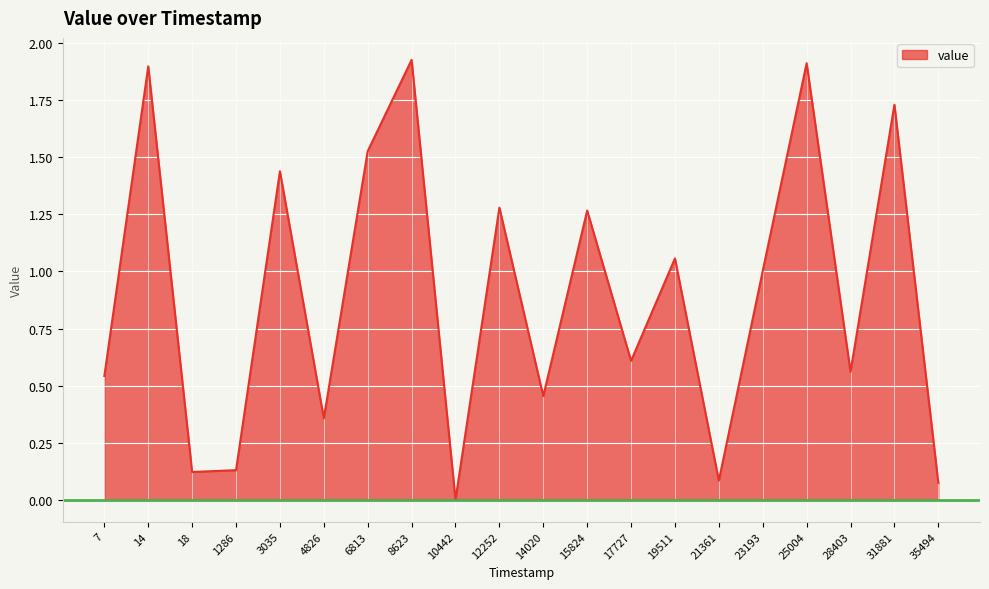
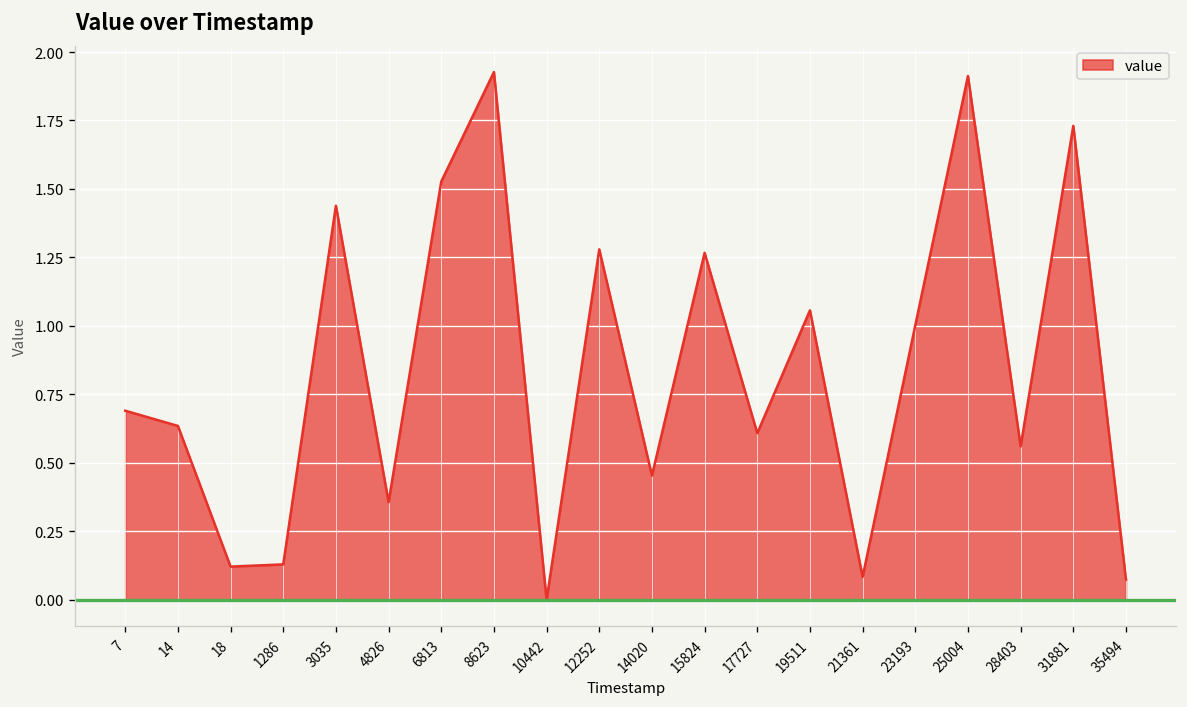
  {
-   "7": 0.54,
-   "14": 1.90,
+   "7": 0.69,
+   "14": 0.64,
    "18": 0.12,
    "1286": 0.13,
    "3035": 1.44,
    "4826": 0.36,
    "6813": 1.53,
    "8623": 1.93,
    "10442": 0.00,
    "12252": 1.28,
    "14020": 0.45,
    "15824": 1.27,
    "17727": 0.61,
    "19511": 1.06,
    "21361": 0.08,
    "23193": 1.00,
    "25004": 1.91,
    "28403": 0.56,
    "31881": 1.73,
    "35494": 0.07
  }
